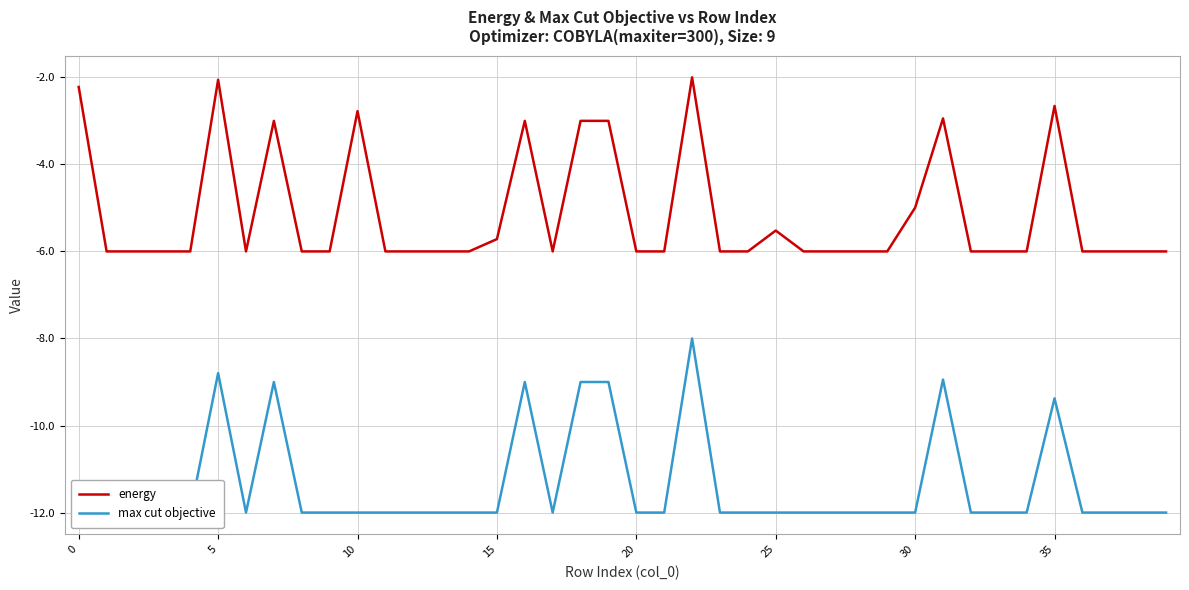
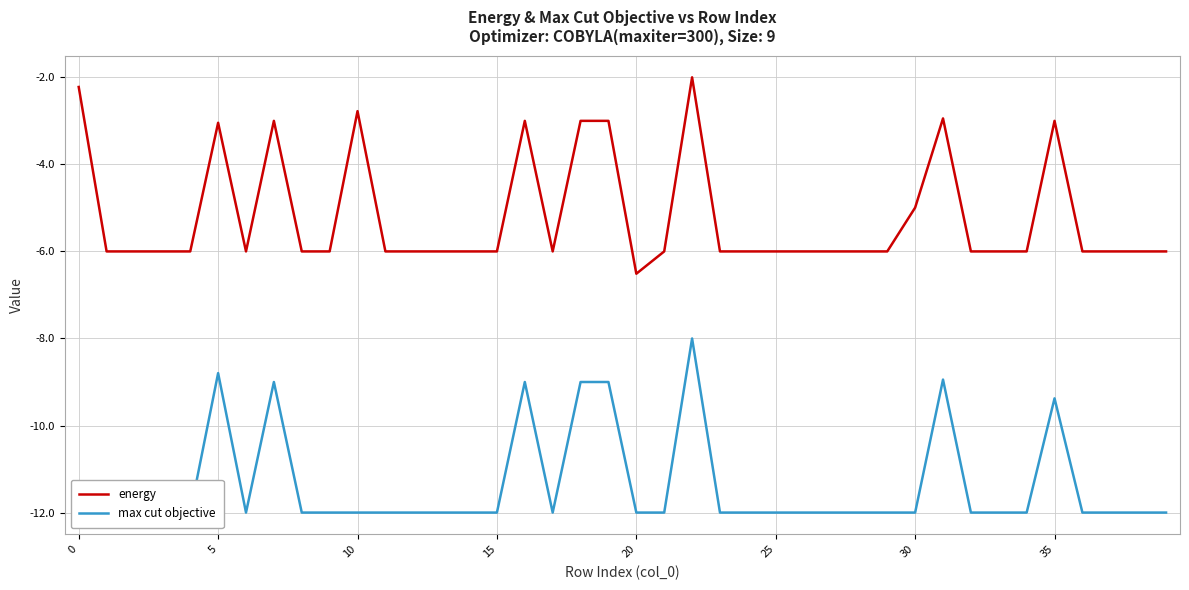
  {
    "energy": {
      "0": -2.2,
-     "5": -2.1,
+     "5": -3.0,
      "10": -2.8,
-     "15": -5.7,
-     "20": -6.0,
-     "25": -5.5,
+     "15": -6.0,
+     "20": -6.5,
+     "25": -6.0,
      "30": -5.0,
-     "35": -2.7
+     "35": -3.0
    },
    "max cut objective": {
      "5": -8.8,
      "10": -12.0,
      "15": -12.0,
      "20": -12.0,
      "25": -12.0,
      "30": -12.0,
      "35": -9.4
    }
  }
